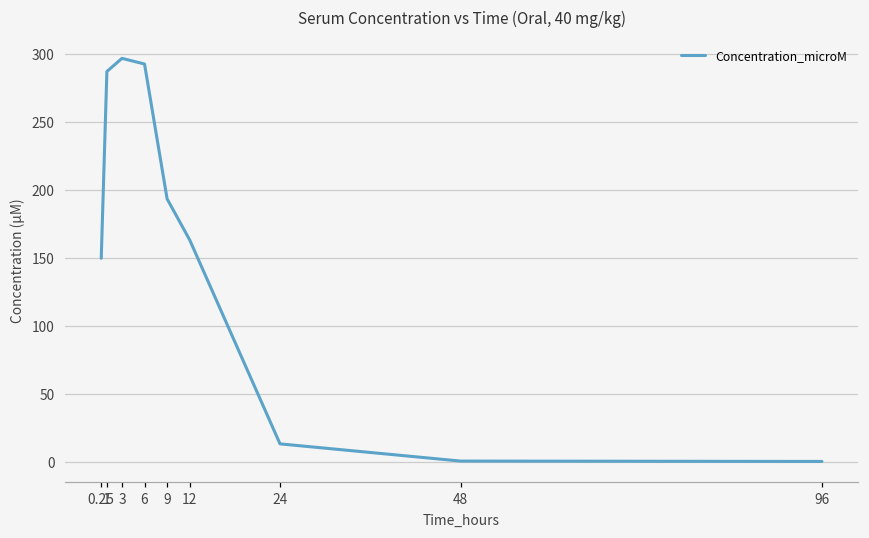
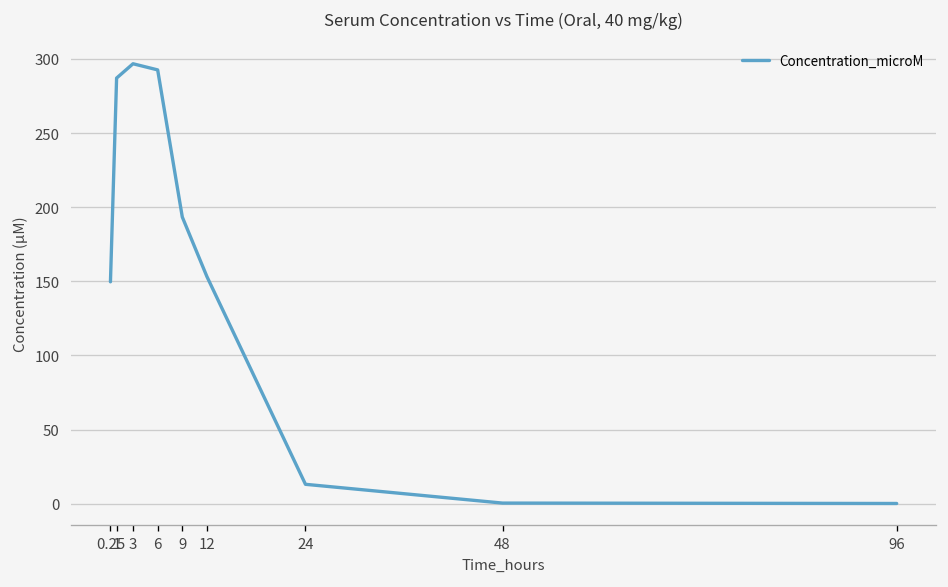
  {
    "3": 297,
    "6": 293,
    "9": 193,
-   "12": 163,
+   "12": 153,
    "24": 13,
    "48": 0,
    "96": 0
  }
